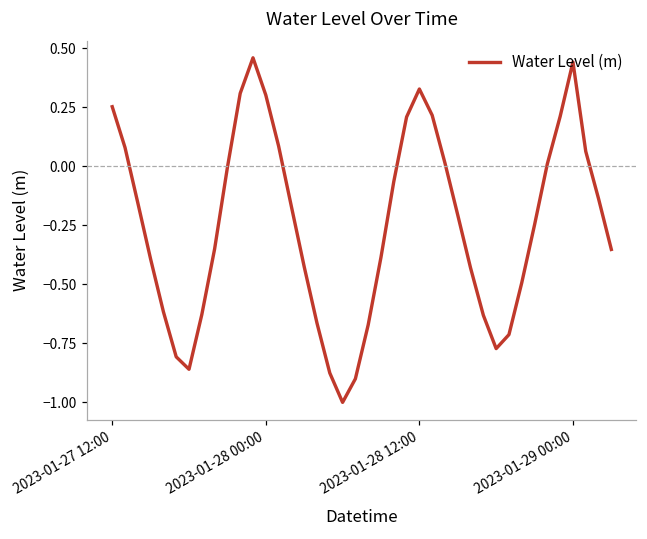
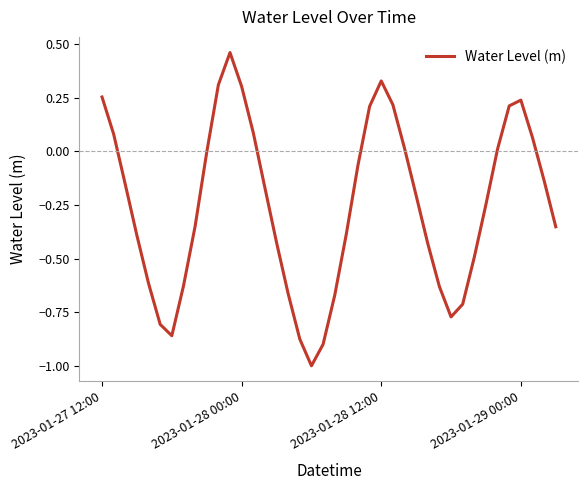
  {
    "2023-01-27 12:00": 0.25,
    "2023-01-28 00:00": 0.30,
    "2023-01-28 12:00": 0.33,
-   "2023-01-29 00:00": 0.44
+   "2023-01-29 00:00": 0.24
  }
